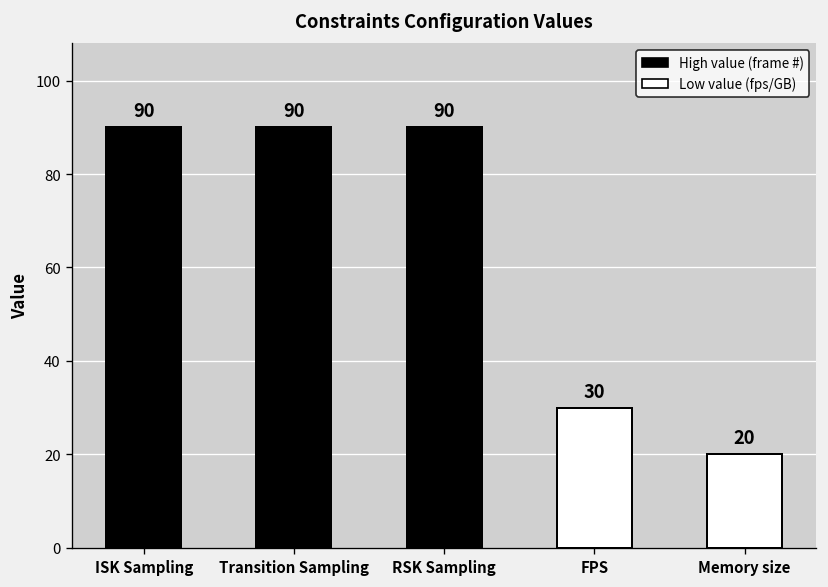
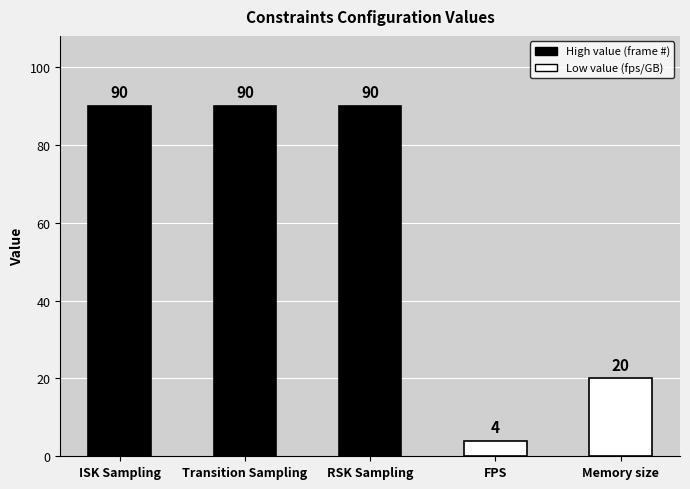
  {
    "ISK Sampling": 90,
    "Transition Sampling": 90,
    "RSK Sampling": 90,
-   "FPS": 30,
+   "FPS": 4,
    "Memory size": 20
  }
